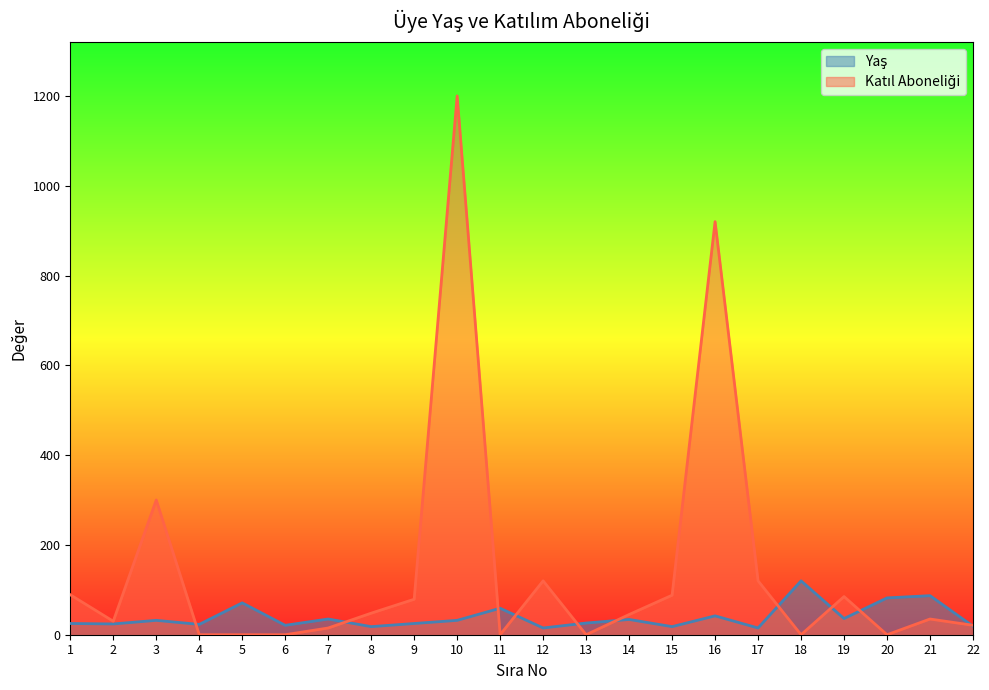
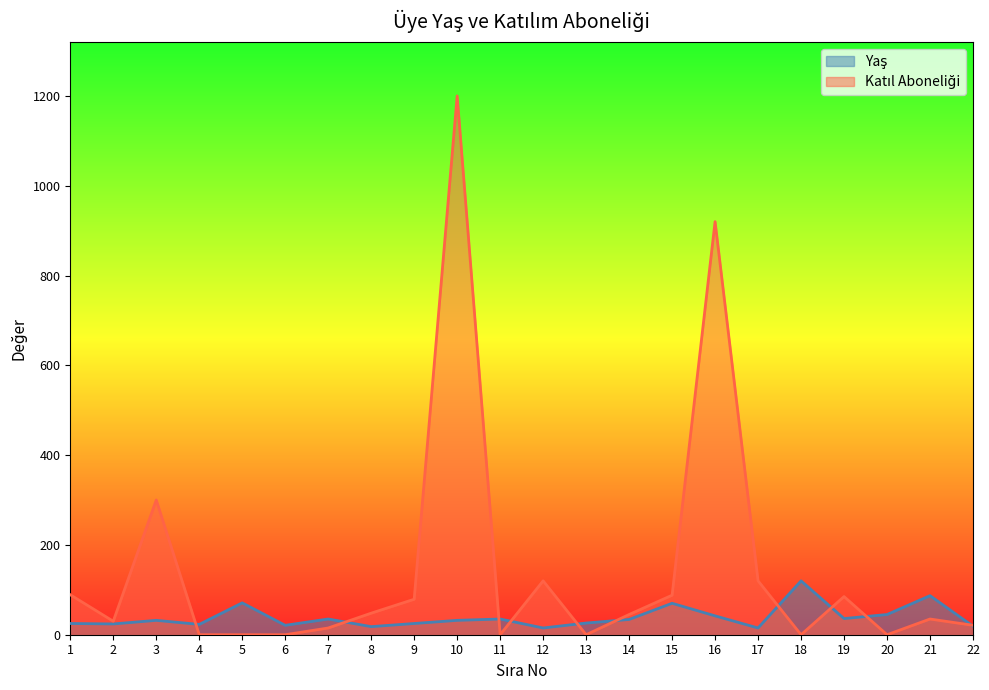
  {
    "Yaş": {
      "1": 30,
      "2": 20,
      "3": 30,
      "4": 20,
      "5": 70,
      "6": 20,
      "7": 40,
      "8": 20,
      "9": 30,
      "10": 30,
-     "11": 60,
+     "11": 40,
      "12": 20,
      "13": 30,
      "14": 30,
-     "15": 20,
+     "15": 70,
      "16": 40,
      "17": 20,
      "18": 120,
      "19": 40,
-     "20": 80,
+     "20": 50,
      "21": 90
    },
    "Katıl Aboneliği": {
      "1": 90,
      "2": 30,
      "3": 300,
      "4": 0,
      "5": 0,
      "6": 0,
      "7": 20,
      "8": 50,
      "9": 80,
      "10": 1200,
      "11": 0,
      "12": 120,
      "13": 0,
      "14": 50,
      "15": 90,
      "16": 920,
      "17": 120,
      "18": 0,
      "19": 90,
      "20": 0,
      "21": 40
    }
  }
